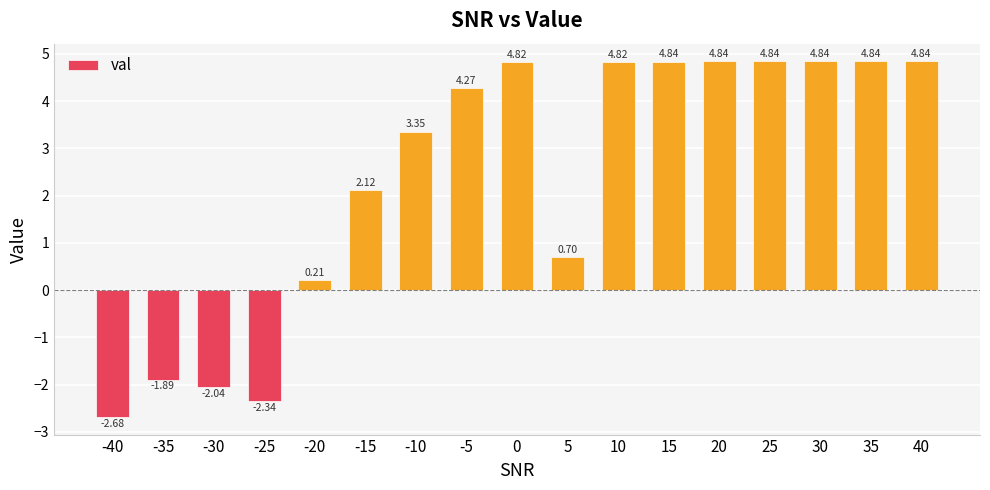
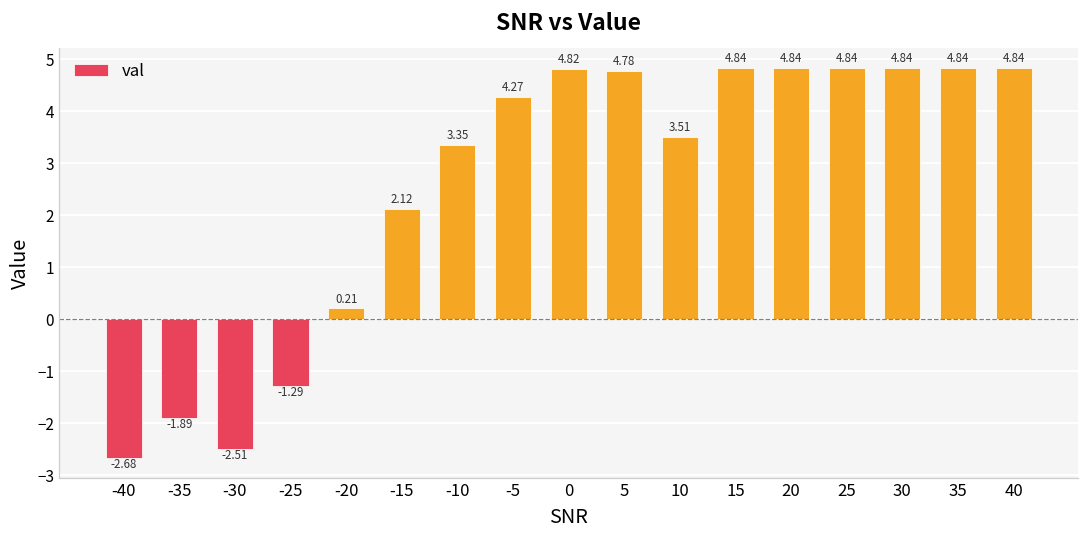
  {
    "-40": -2.68,
    "-35": -1.89,
-   "-30": -2.04,
-   "-25": -2.34,
+   "-30": -2.51,
+   "-25": -1.29,
    "-20": 0.21,
    "-15": 2.12,
    "-10": 3.35,
    "-5": 4.27,
    "0": 4.82,
-   "5": 0.70,
-   "10": 4.82,
+   "5": 4.78,
+   "10": 3.51,
    "15": 4.84,
    "20": 4.84,
    "25": 4.84,
    "30": 4.84,
    "35": 4.84,
    "40": 4.84
  }
